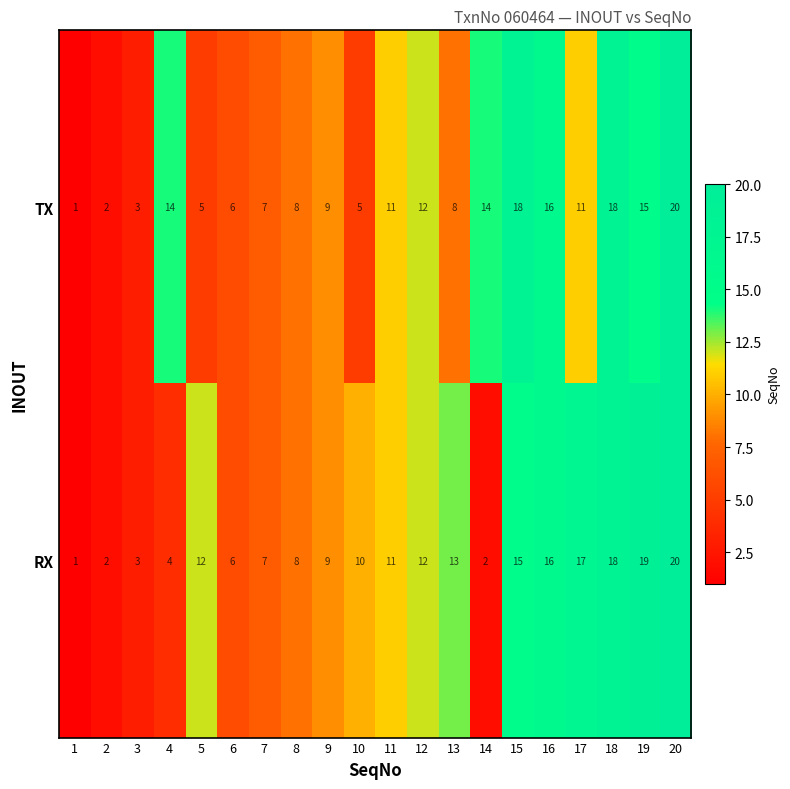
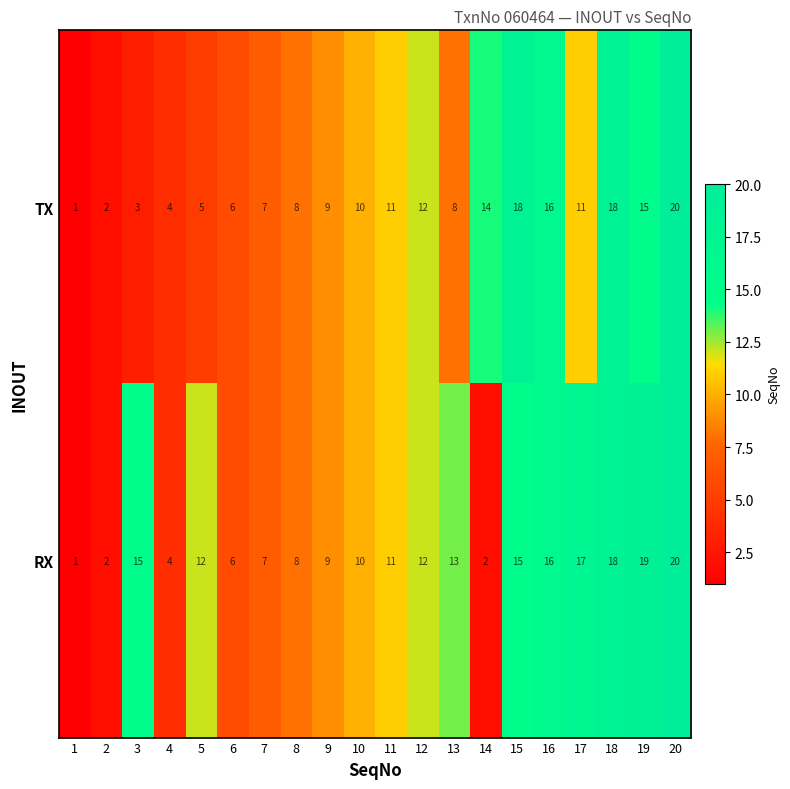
  {
    "TX": {
      "1": 1,
      "2": 2,
      "3": 3,
-     "4": 14,
+     "4": 4,
      "5": 5,
      "6": 6,
      "7": 7,
      "8": 8,
      "9": 9,
-     "10": 5,
+     "10": 10,
      "11": 11,
      "12": 12,
      "13": 8,
      "14": 14,
      "15": 18,
      "16": 16,
      "17": 11,
      "18": 18,
      "19": 15,
      "20": 20
    },
    "RX": {
      "1": 1,
      "2": 2,
-     "3": 3,
+     "3": 15,
      "4": 4,
      "5": 12,
      "6": 6,
      "7": 7,
      "8": 8,
      "9": 9,
      "10": 10,
      "11": 11,
      "12": 12,
      "13": 13,
      "14": 2,
      "15": 15,
      "16": 16,
      "17": 17,
      "18": 18,
      "19": 19,
      "20": 20
    }
  }
